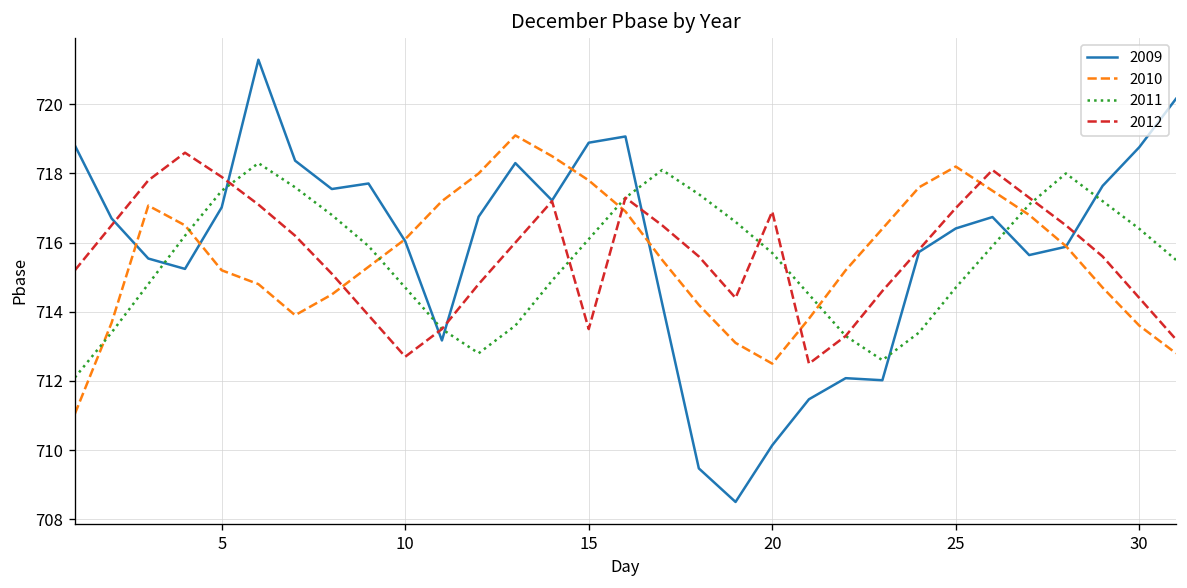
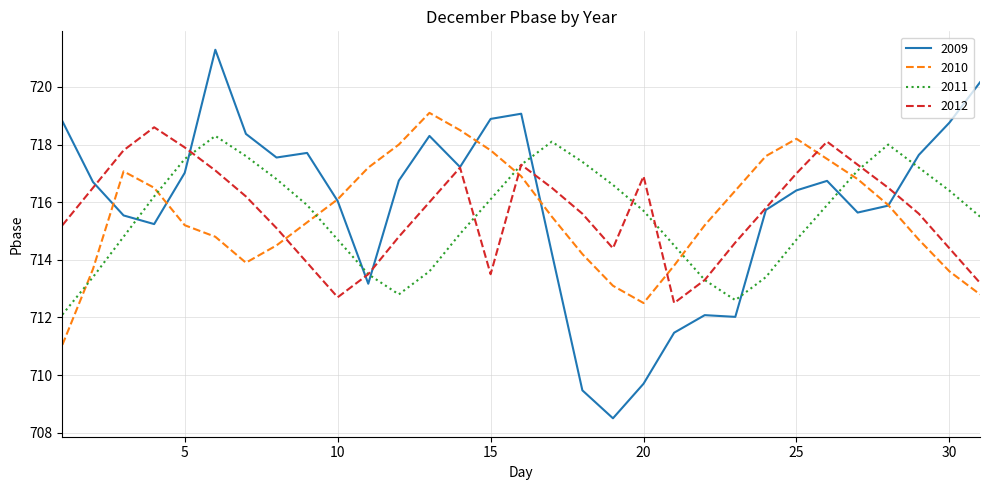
  {
    "2009": {
      "5": 717.0,
      "15": 718.9,
-     "20": 710.1,
+     "20": 709.7,
      "25": 716.4,
      "30": 718.8
    },
    "2010": {
      "5": 715.2,
      "15": 717.8,
      "20": 712.5,
      "25": 718.2,
      "30": 713.6
    },
    "2011": {
      "5": 717.5,
      "10": 714.7,
      "15": 716.1,
      "20": 715.7,
      "25": 714.7,
      "30": 716.4
    },
    "2012": {
      "5": 717.9,
      "10": 712.7,
      "15": 713.5,
      "20": 716.9,
      "25": 717.0,
      "30": 714.4
    }
  }
